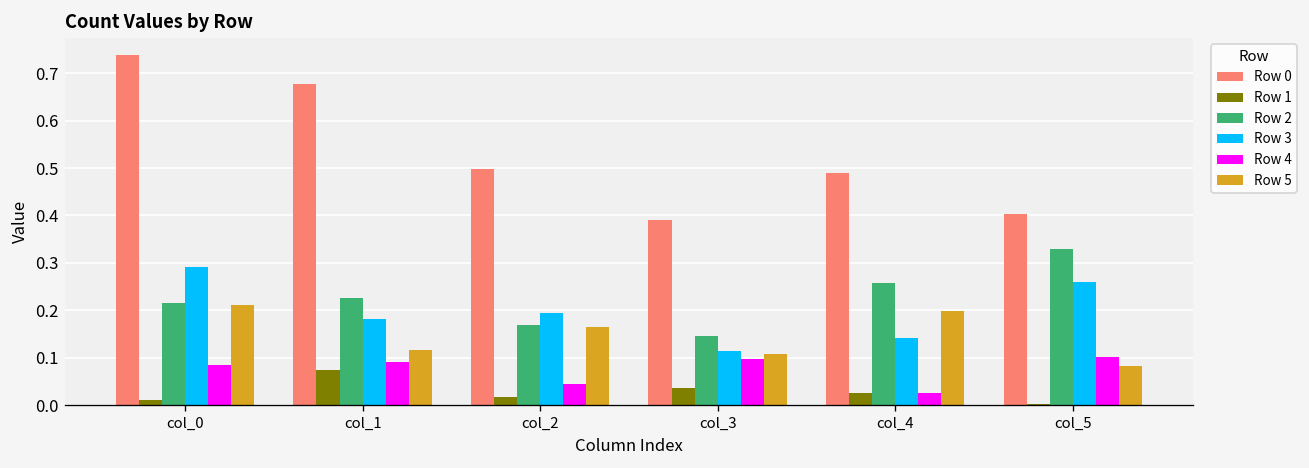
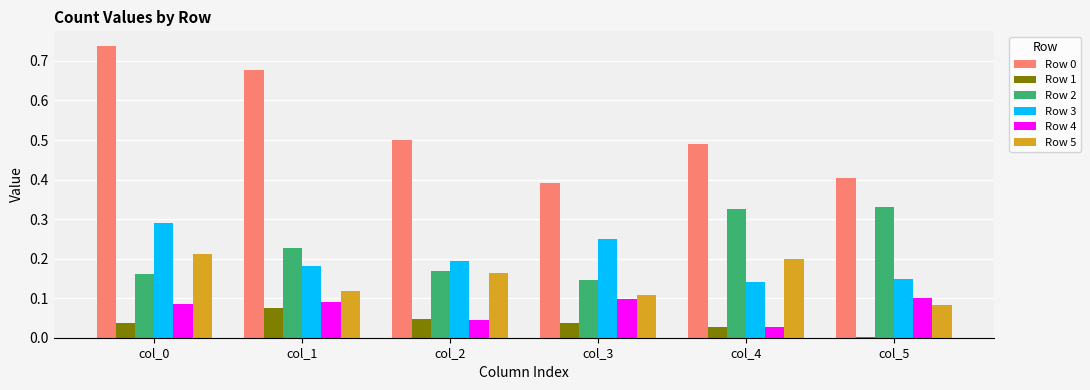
  {
    "Row 0": {
      "col_0": 0.74,
      "col_1": 0.68,
      "col_2": 0.50,
      "col_3": 0.39,
      "col_4": 0.49,
      "col_5": 0.40
    },
    "Row 1": {
-     "col_0": 0.01,
+     "col_0": 0.04,
      "col_1": 0.07,
-     "col_2": 0.02,
+     "col_2": 0.05,
      "col_3": 0.04,
      "col_4": 0.03
    },
    "Row 2": {
-     "col_0": 0.22,
+     "col_0": 0.16,
      "col_1": 0.23,
      "col_2": 0.17,
      "col_3": 0.15,
-     "col_4": 0.26,
+     "col_4": 0.32,
      "col_5": 0.33
    },
    "Row 3": {
      "col_0": 0.29,
      "col_1": 0.18,
      "col_2": 0.19,
-     "col_3": 0.12,
+     "col_3": 0.25,
      "col_4": 0.14,
-     "col_5": 0.26
+     "col_5": 0.15
    },
    "Row 4": {
      "col_0": 0.09,
      "col_1": 0.09,
      "col_2": 0.05,
      "col_3": 0.10,
      "col_4": 0.03,
      "col_5": 0.10
    },
    "Row 5": {
      "col_0": 0.21,
      "col_1": 0.12,
      "col_2": 0.16,
      "col_3": 0.11,
      "col_4": 0.20,
      "col_5": 0.08
    }
  }
